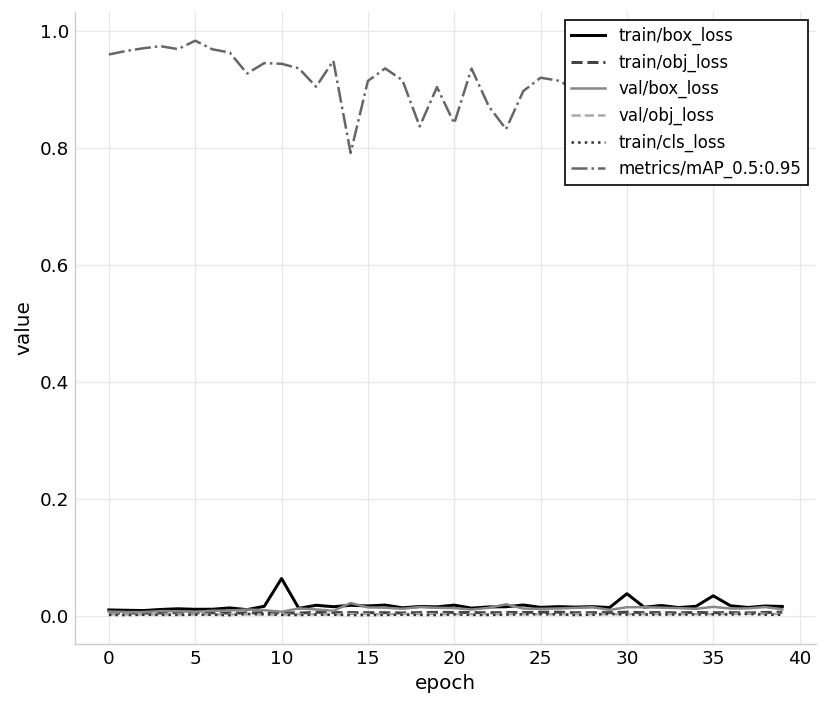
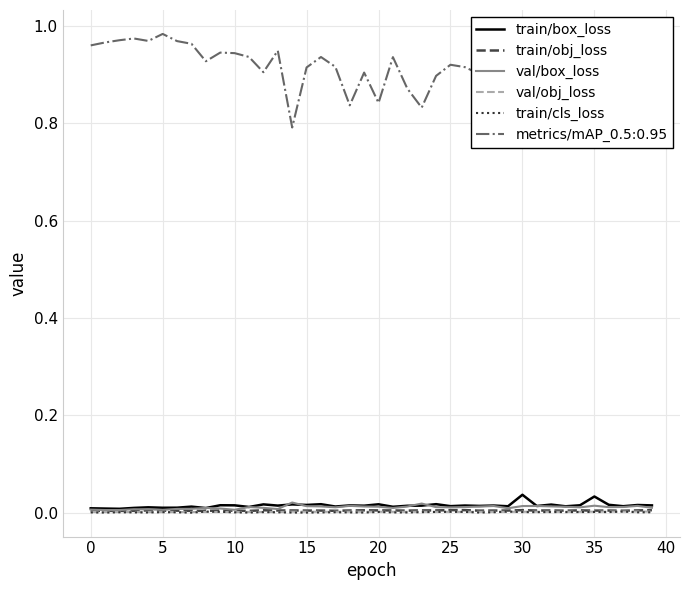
  {
    "train/box_loss": {
-     "10": 0.06,
+     "10": 0.02,
      "30": 0.04,
      "35": 0.03
    }
  }
